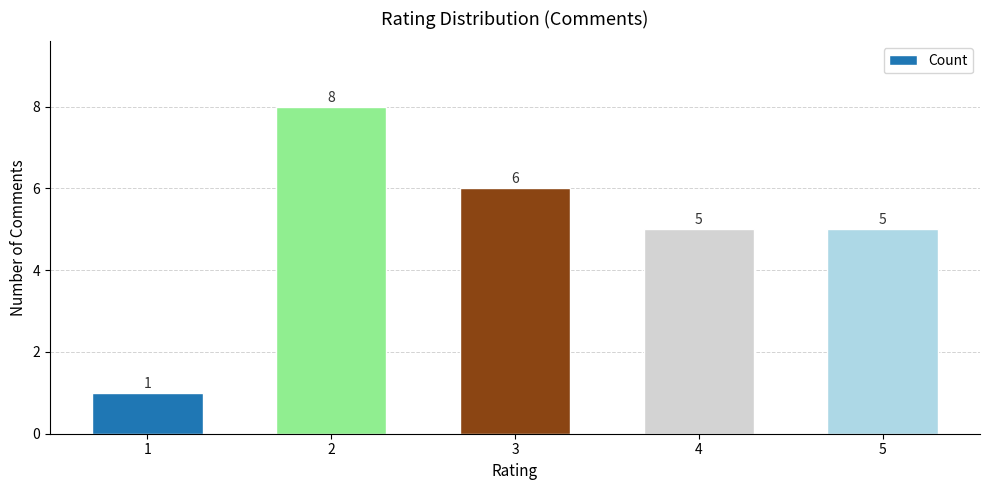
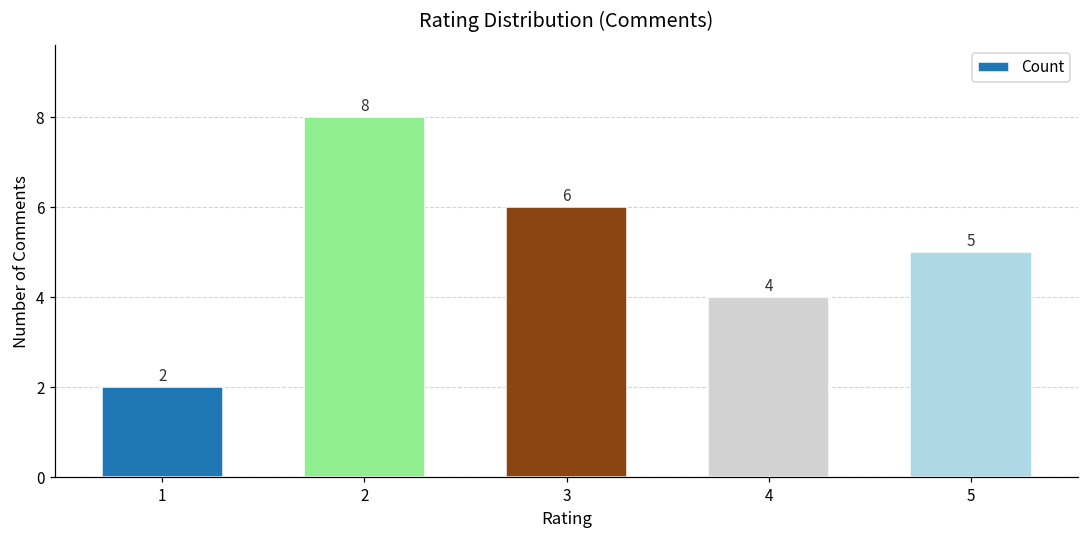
  {
-   "1": 1,
+   "1": 2,
    "2": 8,
    "3": 6,
-   "4": 5,
+   "4": 4,
    "5": 5
  }
